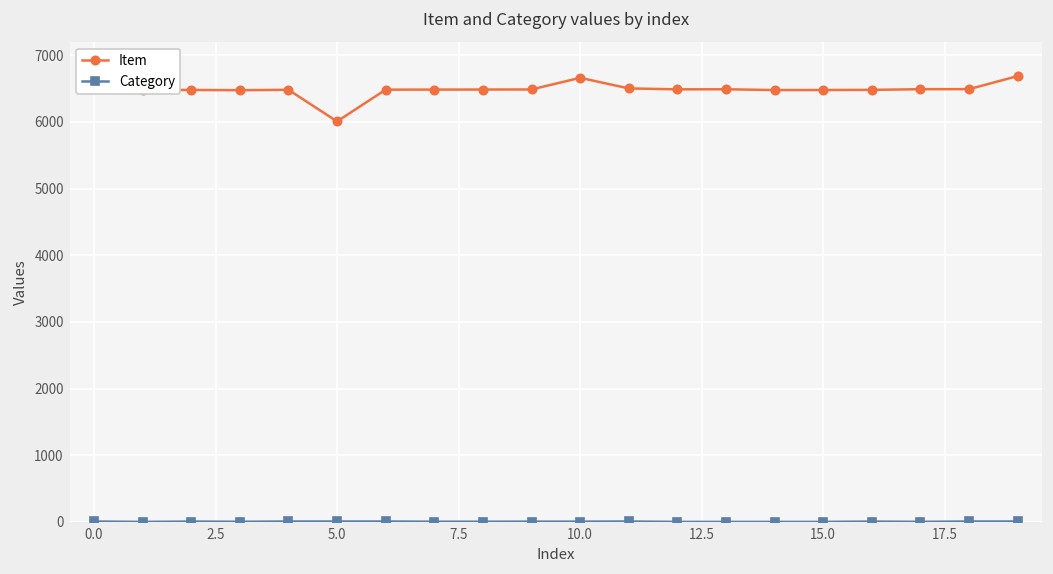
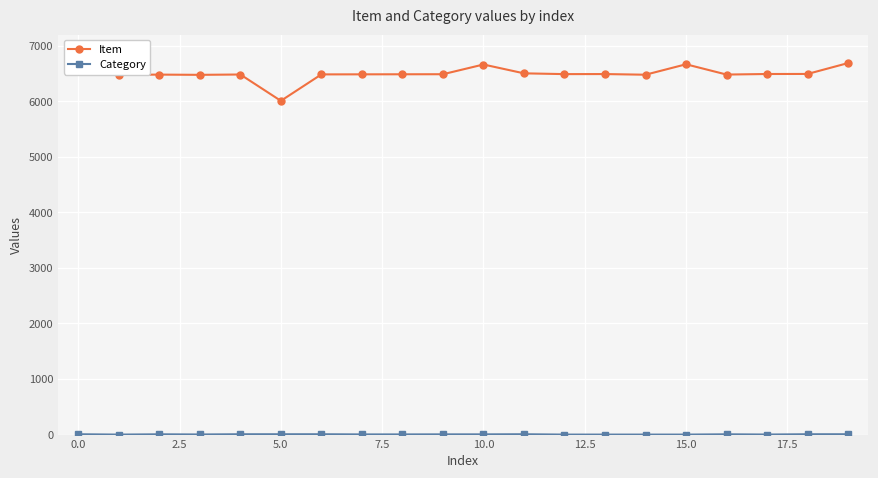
  {
    "Item": {
      "5.0": 6000,
      "10.0": 6700,
-     "15.0": 6500
+     "15.0": 6700
    },
    "Category": {
      "0.0": 0,
      "5.0": 0,
      "10.0": 0,
      "15.0": 0
    }
  }
